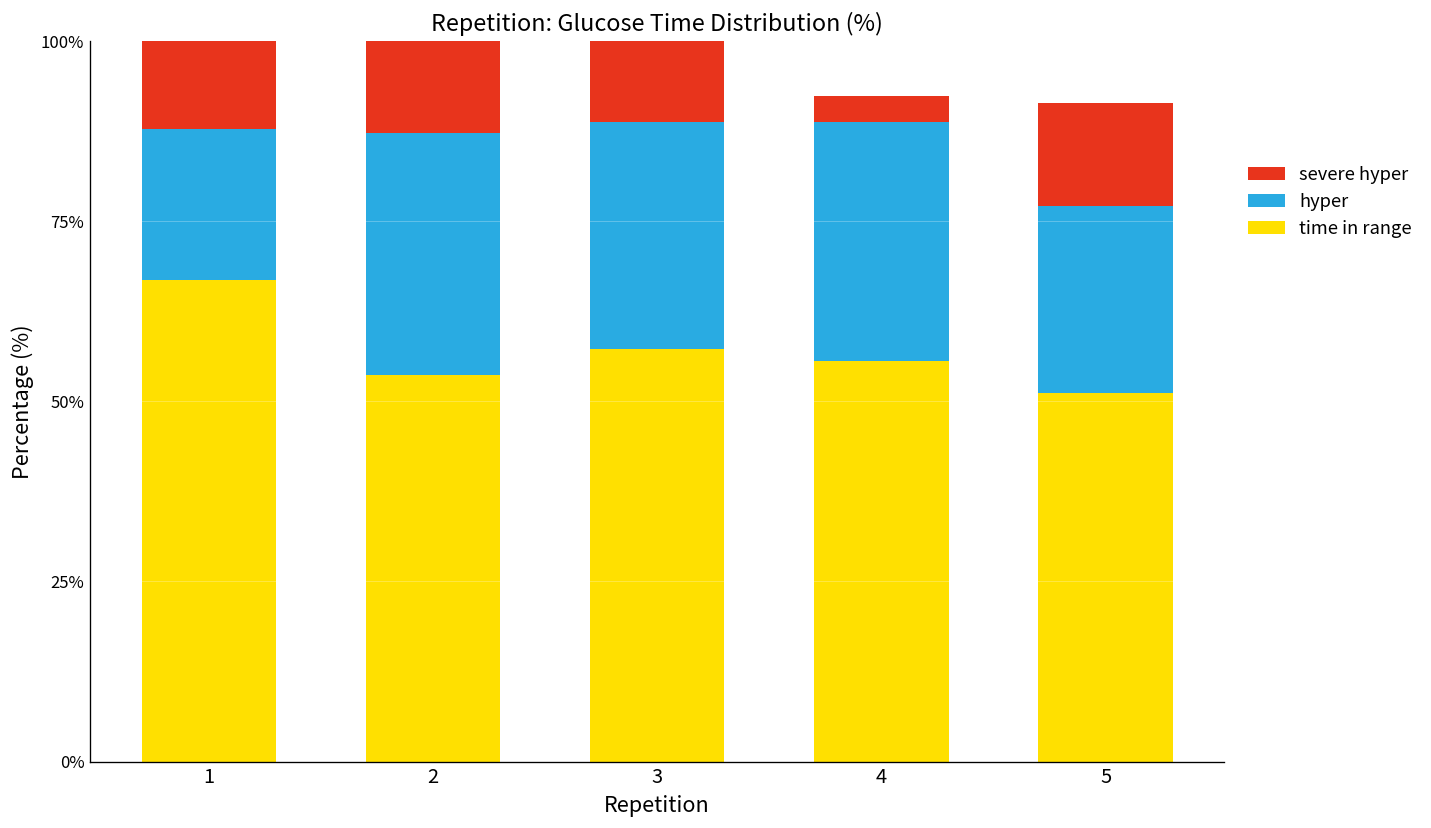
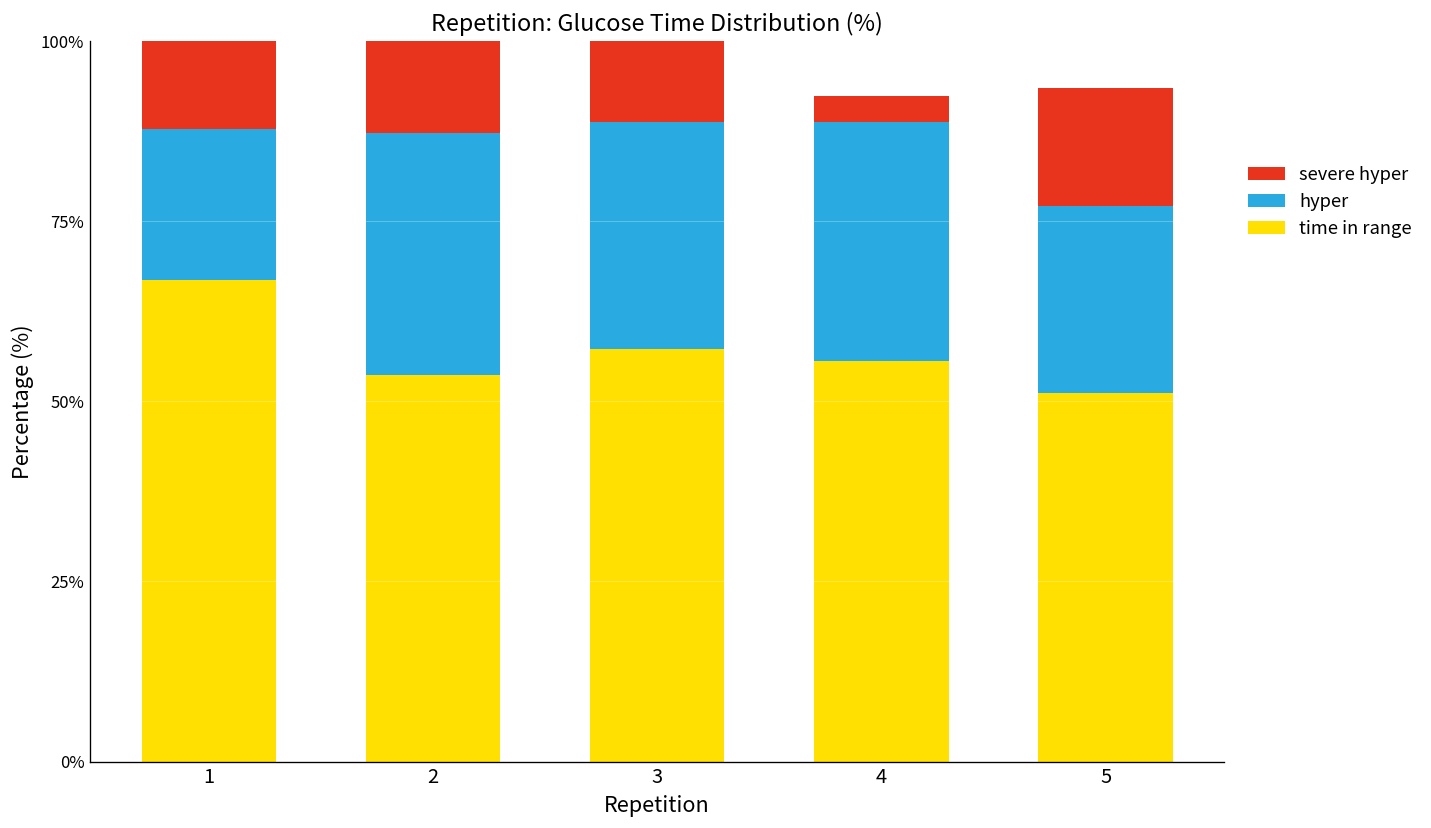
  {
    "time in range": {
      "1": "67%",
      "2": "54%",
      "3": "57%",
      "4": "56%",
      "5": "51%"
    },
    "hyper": {
      "1": "21%",
      "2": "34%",
      "3": "31%",
      "4": "33%",
      "5": "26%"
    },
    "severe hyper": {
      "1": "12%",
      "2": "13%",
      "3": "11%",
      "4": "4%",
-     "5": "14%"
+     "5": "16%"
    }
  }
